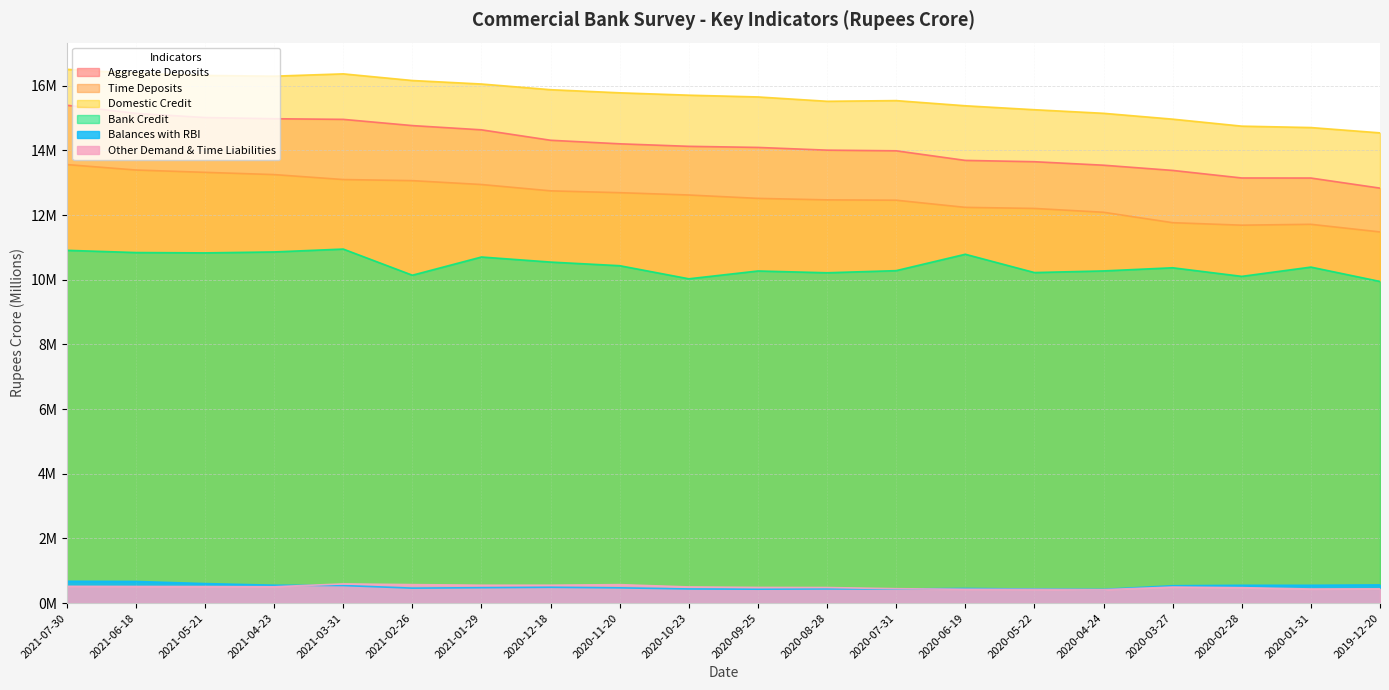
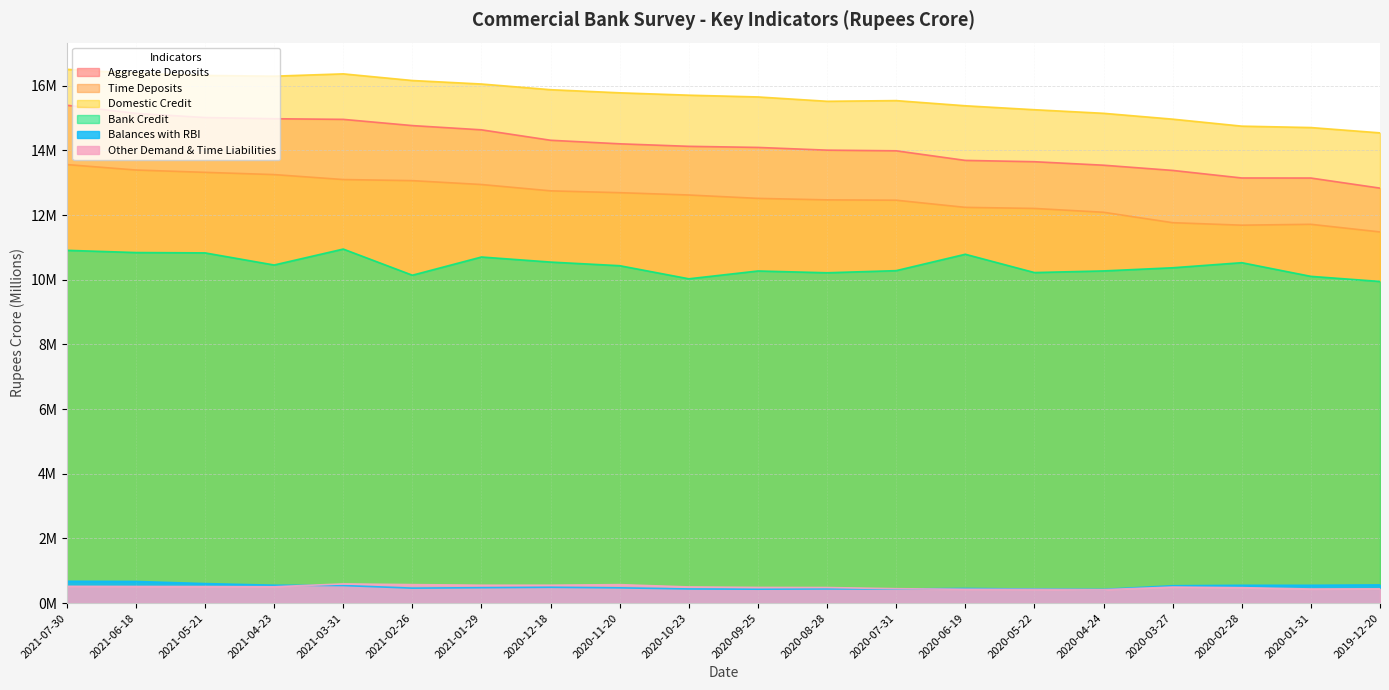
  {
    "Bank Credit": {
      "2021-07-30": 10900000,
      "2021-06-18": 10800000,
      "2021-05-21": 10800000,
-     "2021-04-23": 10900000,
+     "2021-04-23": 10500000,
      "2021-03-31": 10900000,
      "2021-02-26": 10100000,
      "2021-01-29": 10700000,
      "2020-12-18": 10500000,
      "2020-11-20": 10400000,
      "2020-10-23": 10000000,
      "2020-09-25": 10300000,
      "2020-08-28": 10200000,
      "2020-07-31": 10300000,
      "2020-06-19": 10800000,
      "2020-05-22": 10200000,
      "2020-04-24": 10300000,
      "2020-03-27": 10400000,
-     "2020-02-28": 10100000,
-     "2020-01-31": 10400000,
+     "2020-02-28": 10500000,
+     "2020-01-31": 10100000,
      "2019-12-20": 9900000
    },
    "Balances with RBI": {
      "2021-07-30": 700000,
      "2021-06-18": 700000,
      "2021-05-21": 600000,
      "2021-02-26": 500000,
      "2020-11-20": 500000,
      "2020-01-31": 600000,
      "2019-12-20": 600000
    }
  }
